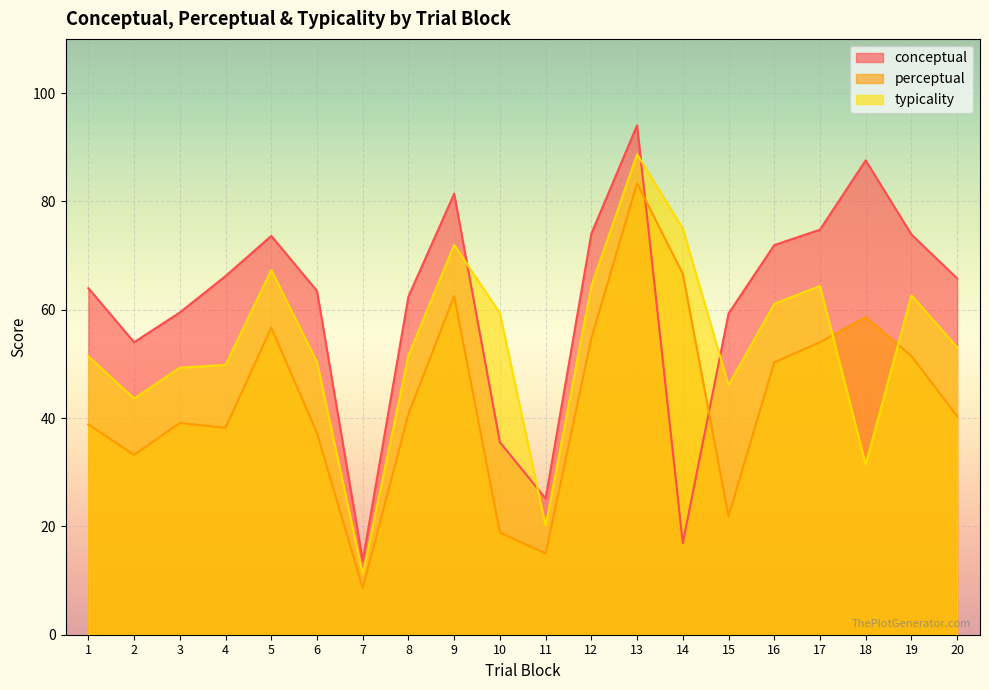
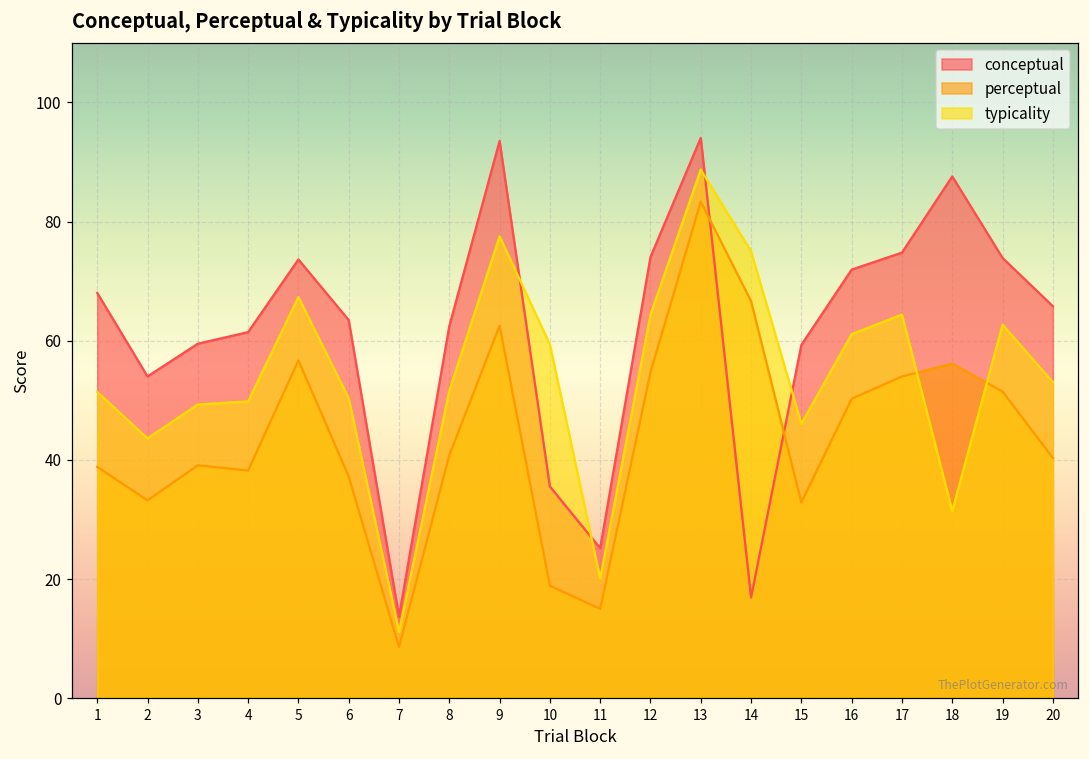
  {
    "conceptual": {
-     "1": 64,
+     "1": 68,
      "2": 54,
      "3": 59,
-     "4": 66,
+     "4": 61,
      "5": 74,
      "6": 63,
      "7": 14,
      "8": 62,
-     "9": 81,
+     "9": 94,
      "10": 36,
      "11": 25,
      "12": 74,
      "13": 94,
      "14": 17,
      "15": 59,
      "16": 72,
      "17": 75,
      "18": 88,
      "19": 74,
      "20": 66
    },
    "perceptual": {
      "1": 39,
      "2": 33,
      "3": 39,
      "4": 38,
      "5": 57,
      "6": 37,
      "7": 9,
      "8": 41,
      "9": 63,
      "10": 19,
      "11": 15,
      "12": 55,
      "13": 83,
      "14": 67,
-     "15": 22,
+     "15": 33,
      "16": 50,
      "17": 54,
-     "18": 59,
+     "18": 56,
      "19": 51,
      "20": 40
    },
    "typicality": {
      "1": 51,
      "2": 44,
      "3": 49,
      "4": 50,
      "5": 67,
      "6": 50,
      "7": 11,
      "8": 52,
-     "9": 72,
+     "9": 78,
      "10": 59,
      "11": 20,
      "12": 64,
      "13": 89,
      "14": 75,
      "15": 46,
      "16": 61,
      "17": 64,
      "18": 31,
      "19": 63,
      "20": 53
    }
  }
